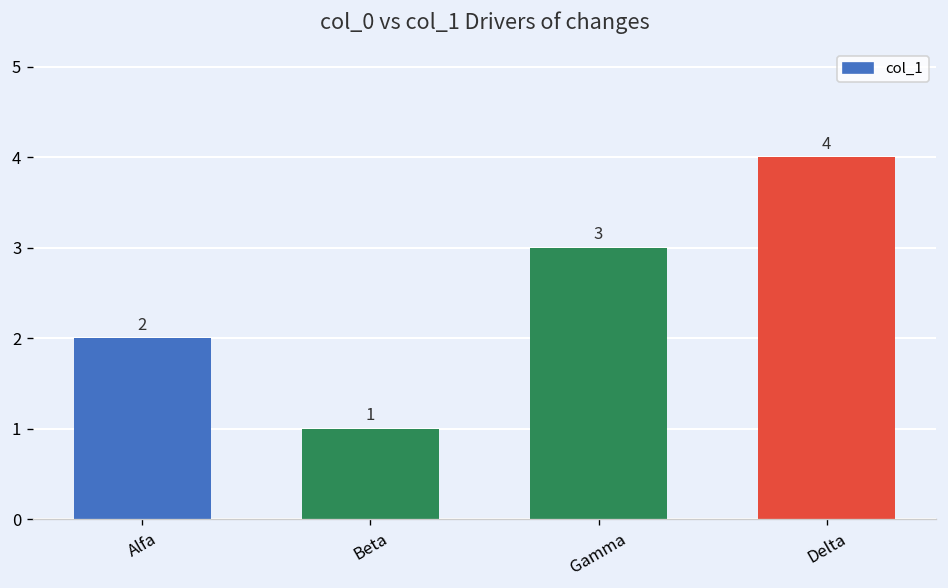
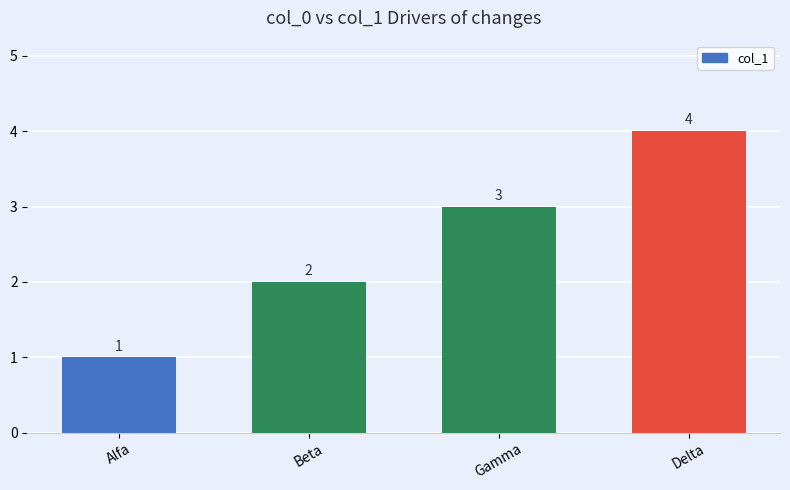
  {
-   "Alfa": 2,
-   "Beta": 1,
+   "Alfa": 1,
+   "Beta": 2,
    "Gamma": 3,
    "Delta": 4
  }
